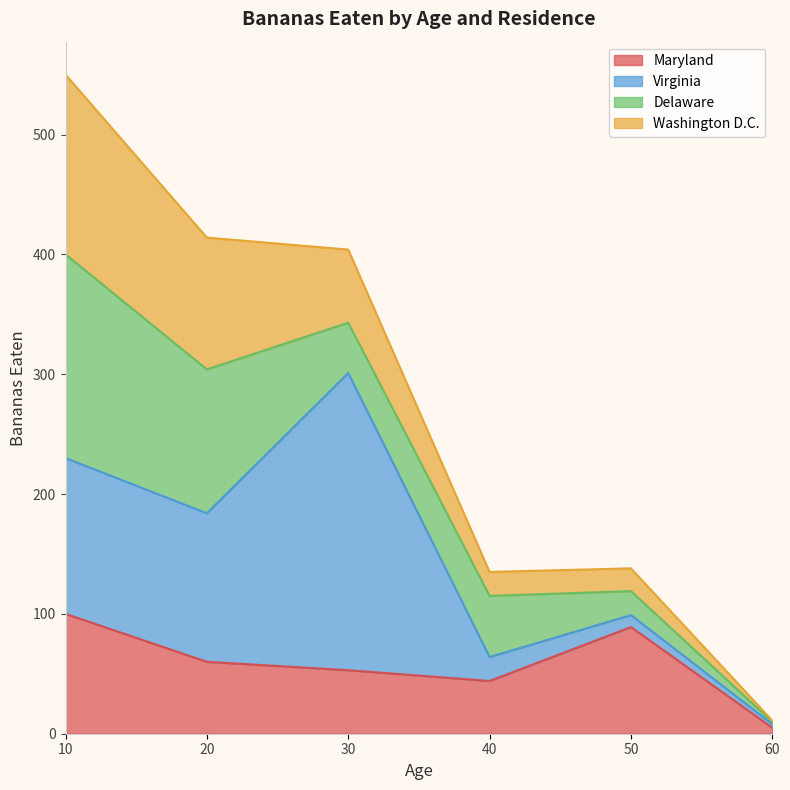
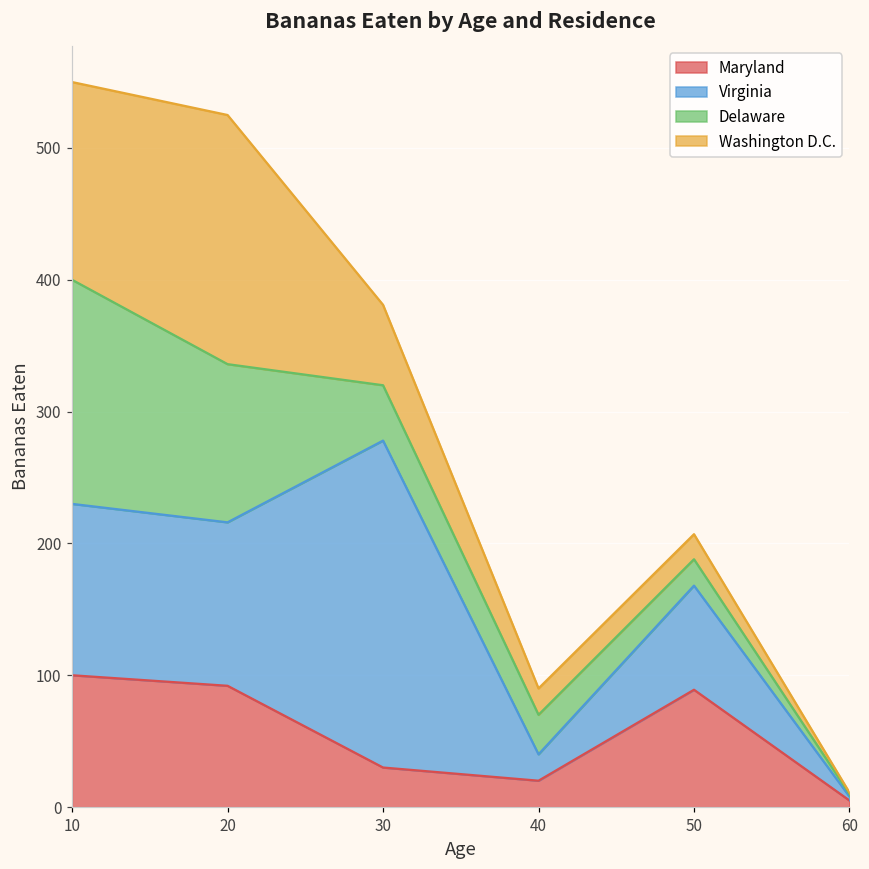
  {
    "Maryland": {
      "10": 100,
-     "20": 60,
-     "30": 53,
-     "40": 44,
+     "20": 92,
+     "30": 30,
+     "40": 20,
      "50": 89,
      "60": 5
    },
    "Virginia": {
      "10": 130,
      "20": 124,
      "30": 248,
      "40": 20,
-     "50": 10
+     "50": 79
    },
    "Delaware": {
      "10": 170,
      "20": 120,
      "30": 42,
-     "40": 51,
+     "40": 30,
      "50": 20
    },
    "Washington D.C.": {
      "10": 150,
-     "20": 110,
+     "20": 189,
      "30": 61,
      "40": 20,
      "50": 19
    }
  }
